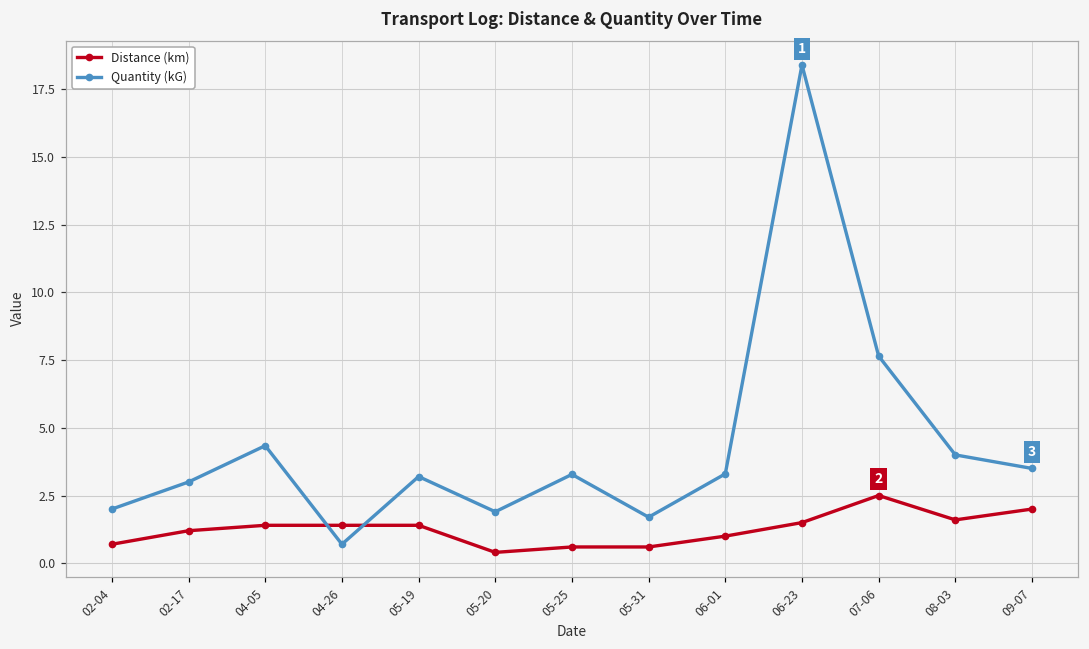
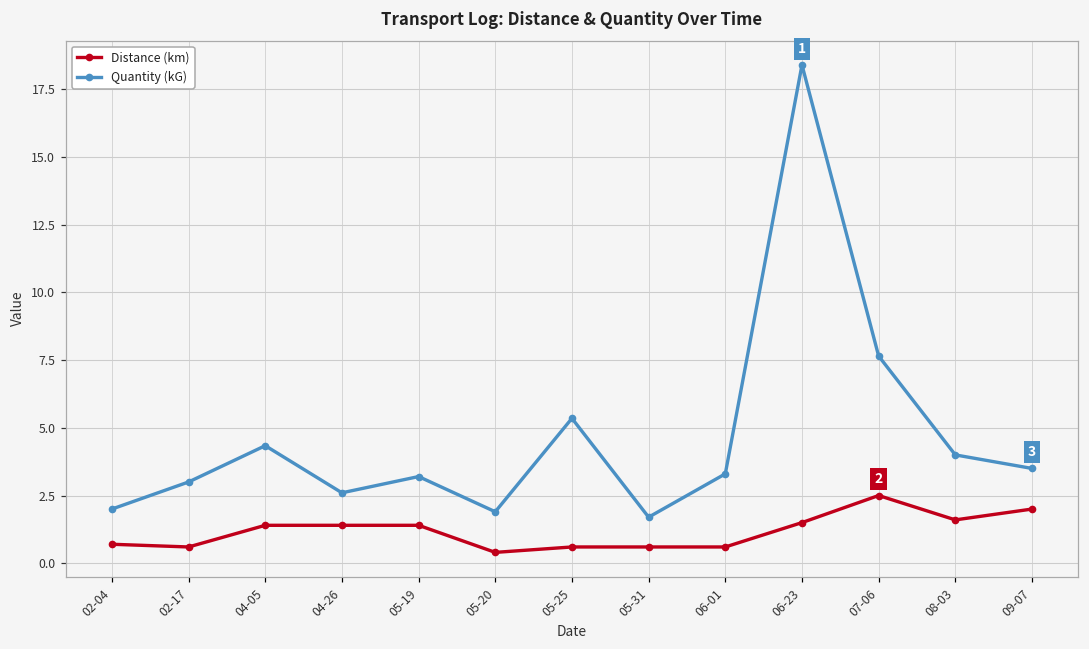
  {
    "Distance (km)": {
      "02-04": 0.7,
-     "02-17": 1.2,
+     "02-17": 0.6,
      "04-05": 1.4,
      "04-26": 1.4,
      "05-19": 1.4,
      "05-20": 0.4,
      "05-25": 0.6,
      "05-31": 0.6,
-     "06-01": 1.0,
+     "06-01": 0.6,
      "06-23": 1.5,
      "08-03": 1.6,
      "09-07": 2.0
    },
    "Quantity (kG)": {
      "02-04": 2.0,
      "02-17": 3.0,
      "04-05": 4.3,
-     "04-26": 0.7,
+     "04-26": 2.6,
      "05-19": 3.2,
      "05-20": 1.9,
-     "05-25": 3.3,
+     "05-25": 5.4,
      "05-31": 1.7,
      "06-01": 3.3,
      "07-06": 7.7,
      "08-03": 4.0
    }
  }
